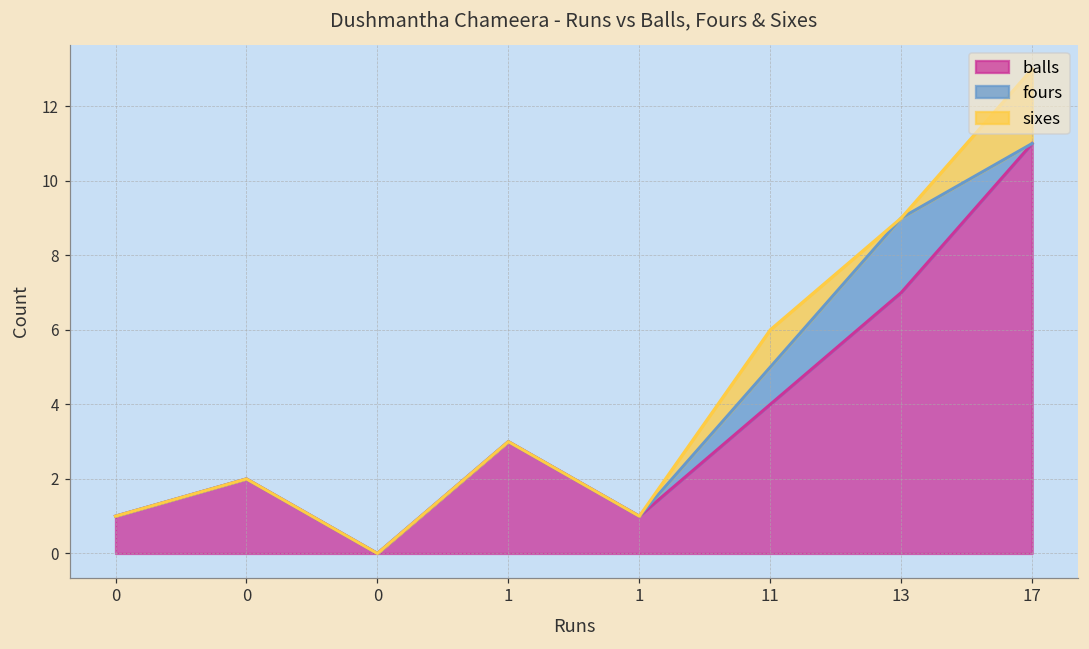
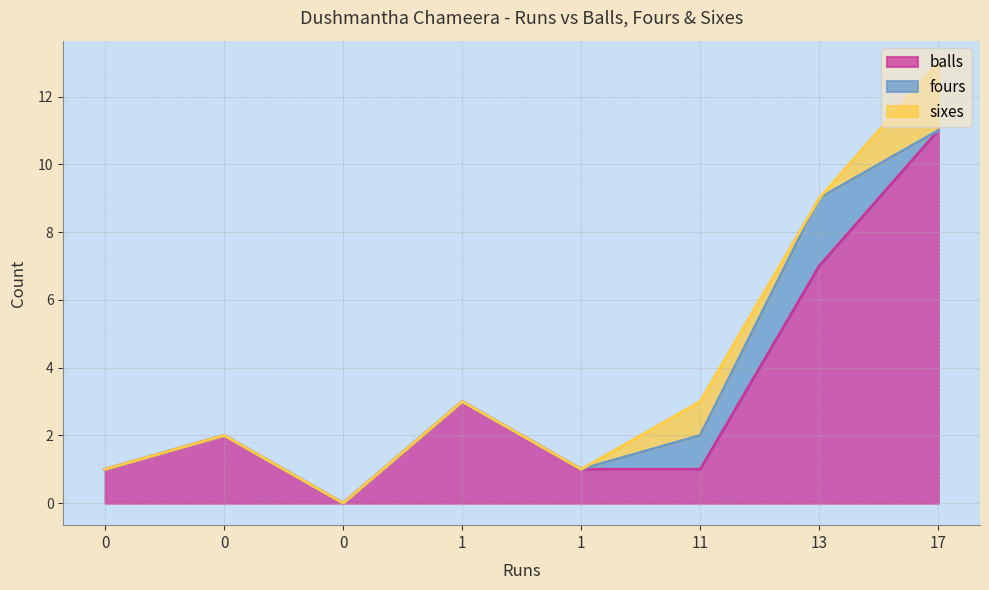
  {
    "balls": {
-     "11": 4,
+     "11": 1,
      "13": 7
    },
    "fours": {
      "11": 1
    },
    "sixes": {
      "11": 1
    }
  }
